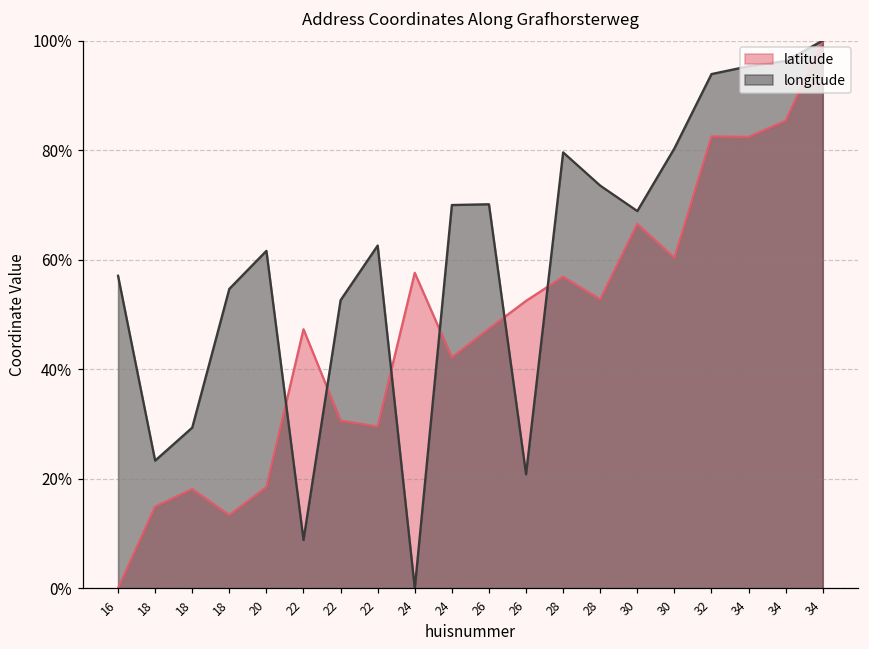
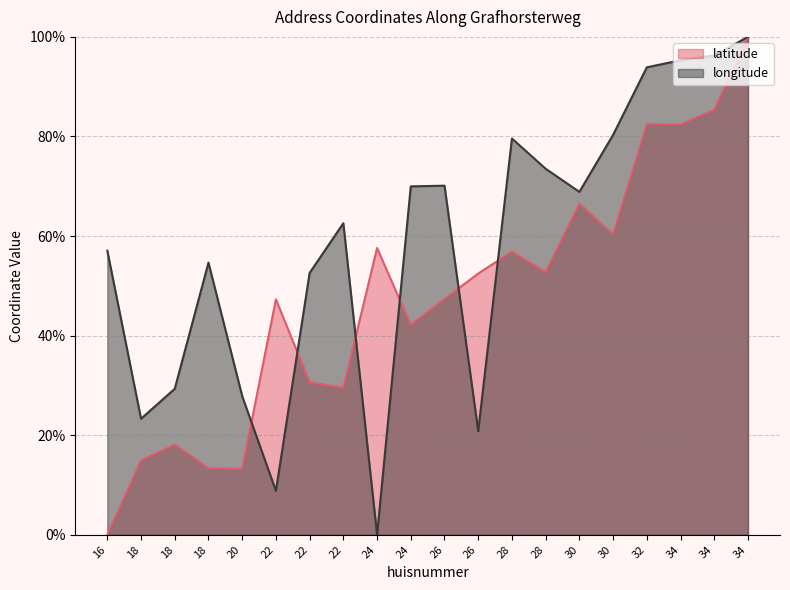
  {
    "latitude": {
      "16": "0%",
-     "20": "18%",
+     "20": "13%",
      "32": "82%"
    },
    "longitude": {
      "16": "57%",
-     "20": "62%",
+     "20": "28%",
      "32": "94%"
    }
  }
